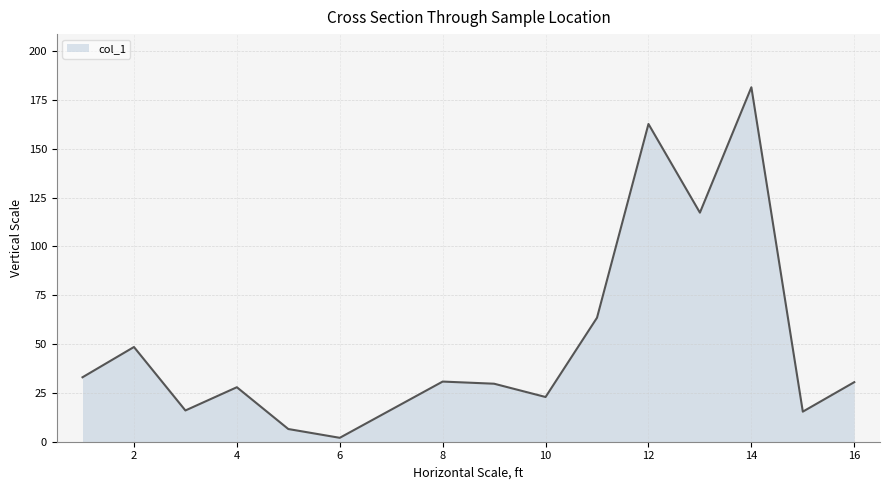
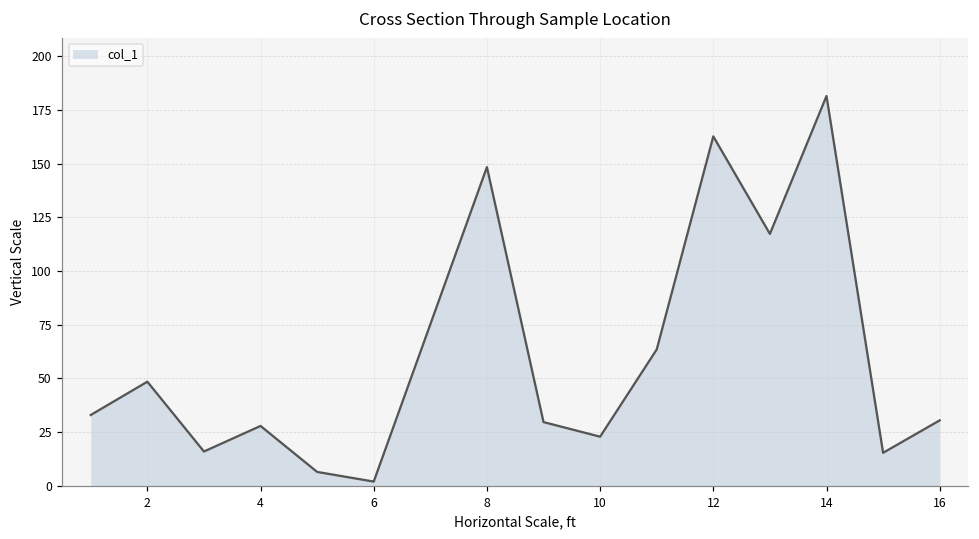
  {
    "2": 49,
    "4": 28,
    "6": 2,
-   "8": 31,
+   "8": 148,
    "10": 23,
    "12": 163,
    "14": 182,
    "16": 31
  }
